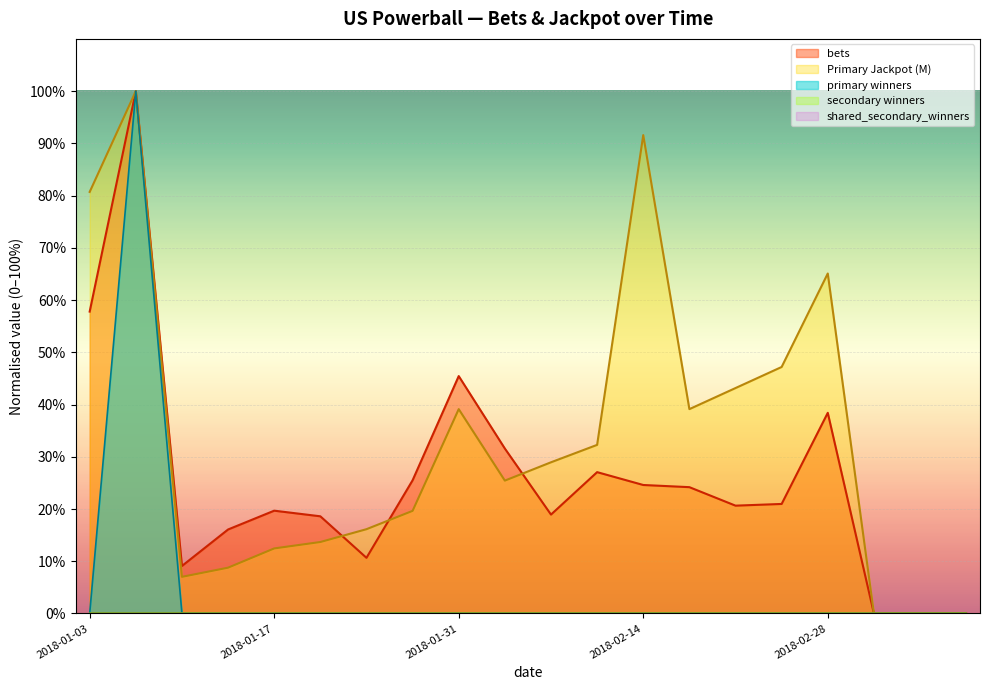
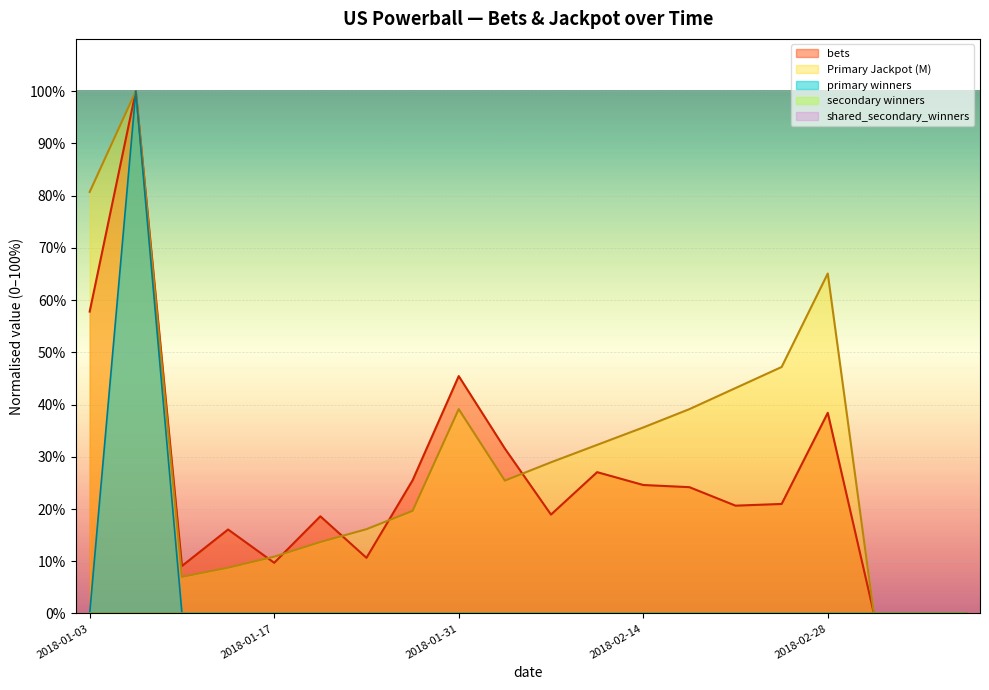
  {
    "bets": {
      "2018-01-03": "58%",
-     "2018-01-17": "20%",
+     "2018-01-17": "10%",
      "2018-01-31": "45%",
      "2018-02-14": "25%",
      "2018-02-28": "38%"
    },
    "Primary Jackpot (M)": {
      "2018-01-03": "81%",
-     "2018-01-17": "12%",
+     "2018-01-17": "11%",
      "2018-01-31": "39%",
-     "2018-02-14": "92%",
+     "2018-02-14": "36%",
      "2018-02-28": "65%"
    }
  }
